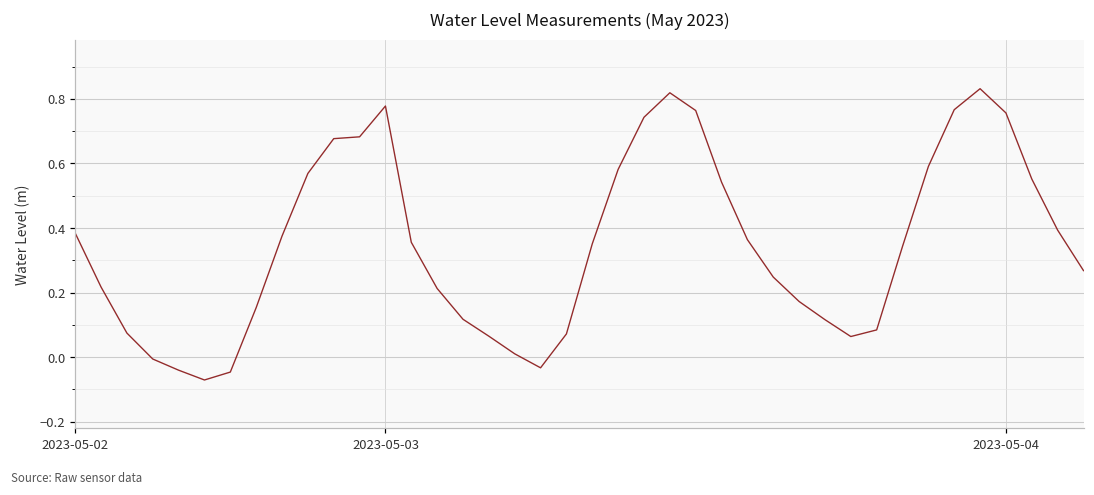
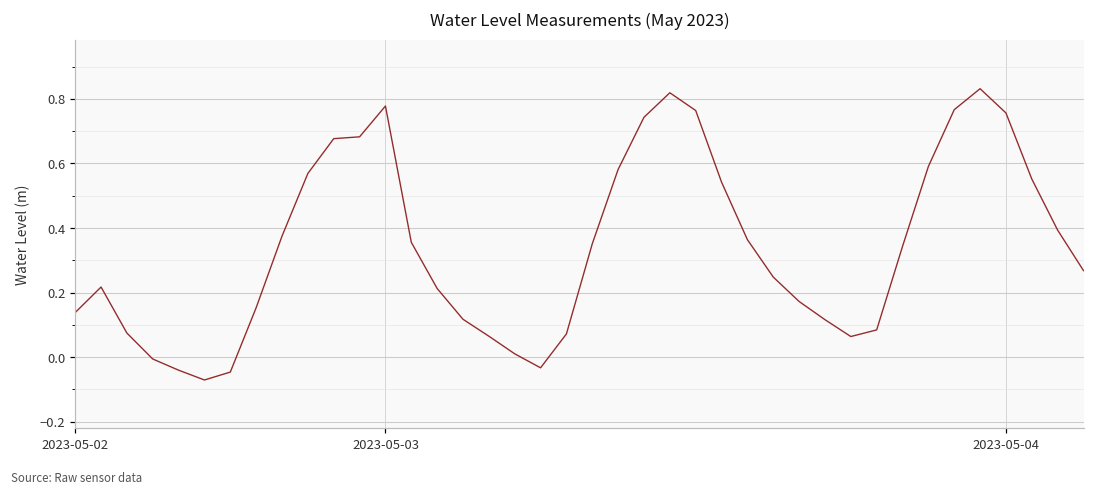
  {
-   "2023-05-02": 0.38,
+   "2023-05-02": 0.14,
    "2023-05-03": 0.78,
    "2023-05-04": 0.76
  }
